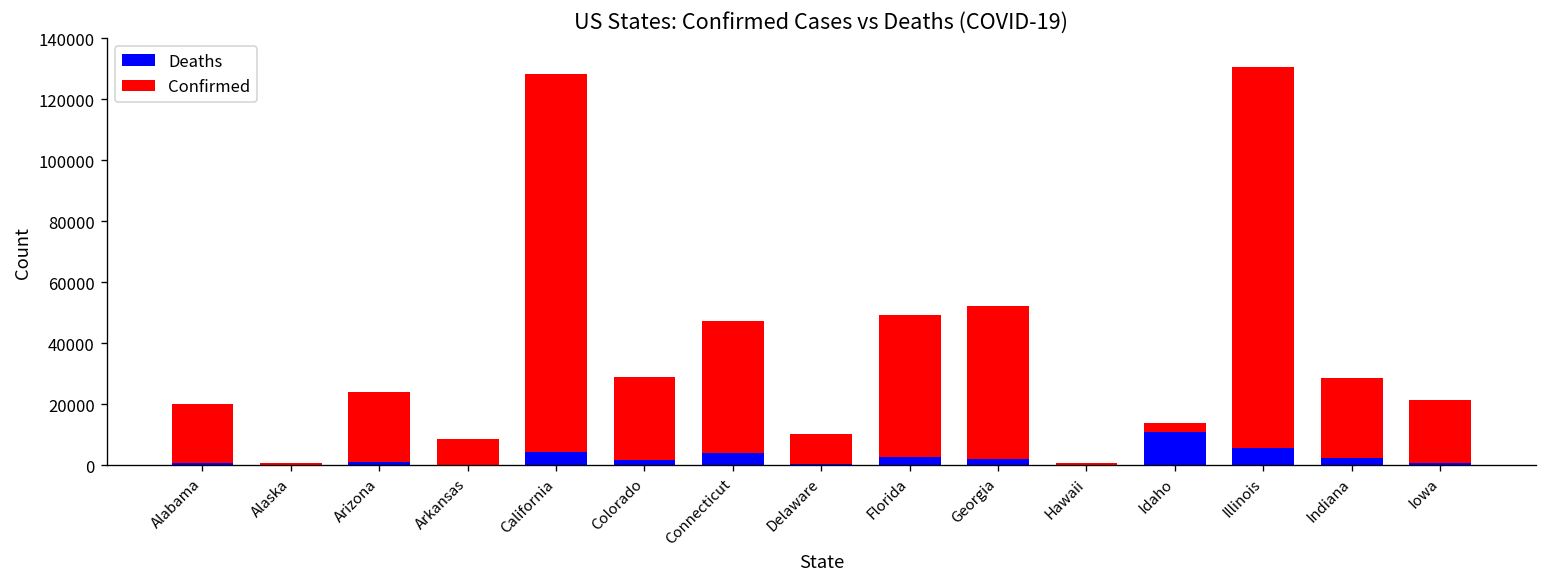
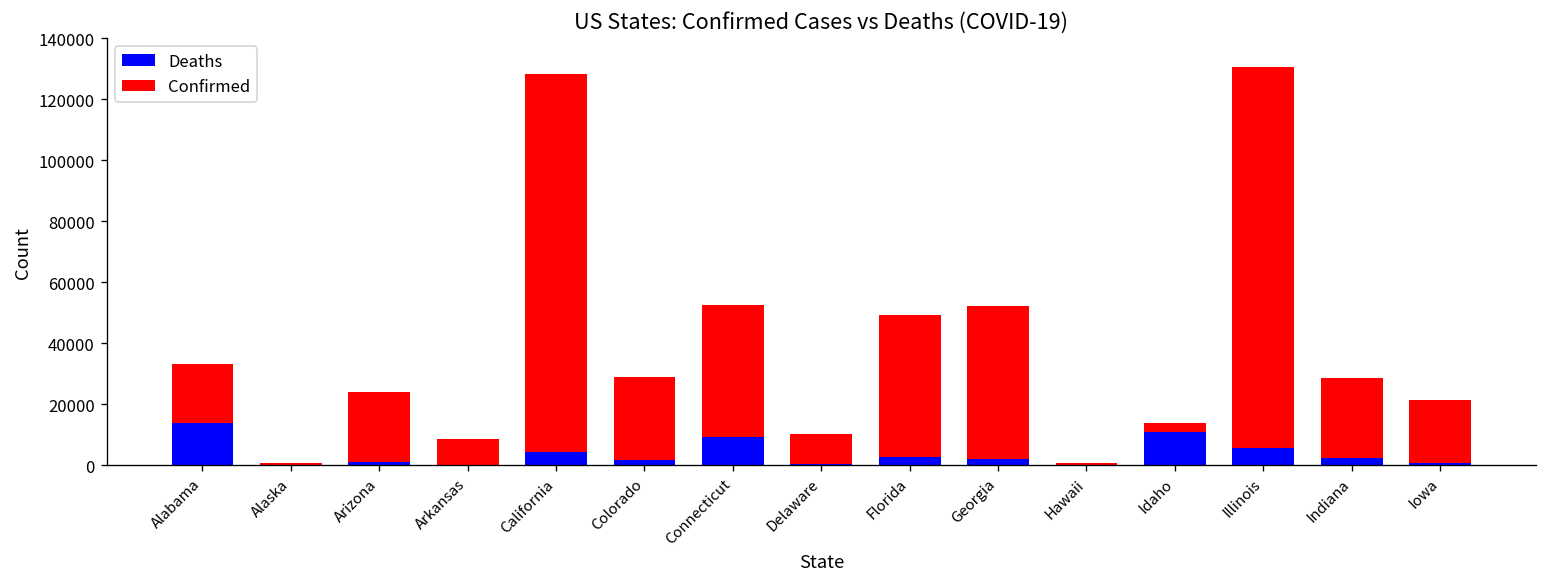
  {
    "Deaths": {
-     "Alabama": 1000,
+     "Alabama": 14000,
      "Arizona": 1000,
      "California": 4000,
      "Colorado": 2000,
-     "Connecticut": 4000,
+     "Connecticut": 9000,
      "Florida": 3000,
      "Georgia": 2000,
      "Idaho": 11000,
      "Illinois": 6000,
      "Indiana": 2000
    },
    "Confirmed": {
      "Alabama": 19000,
      "Arizona": 23000,
      "Arkansas": 8000,
      "California": 124000,
      "Colorado": 27000,
      "Connecticut": 43000,
      "Delaware": 10000,
      "Florida": 46000,
      "Georgia": 50000,
      "Idaho": 3000,
      "Illinois": 125000,
      "Indiana": 26000,
      "Iowa": 21000
    }
  }
